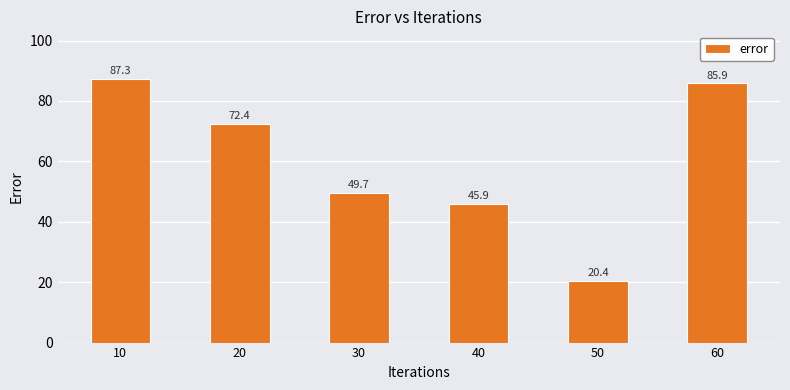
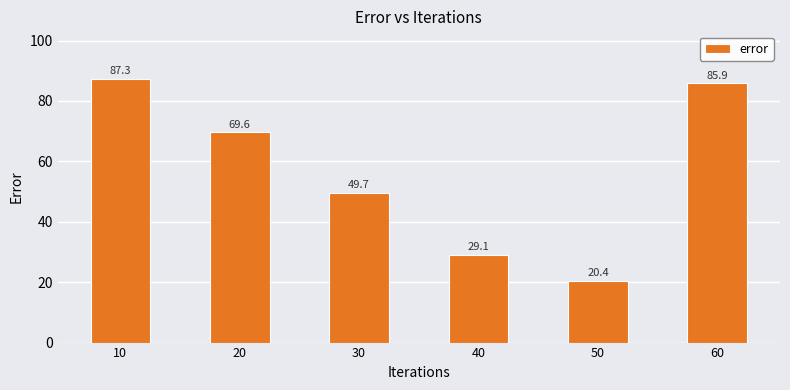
  {
    "10": 87.3,
-   "20": 72.4,
+   "20": 69.6,
    "30": 49.7,
-   "40": 45.9,
+   "40": 29.1,
    "50": 20.4,
    "60": 85.9
  }
